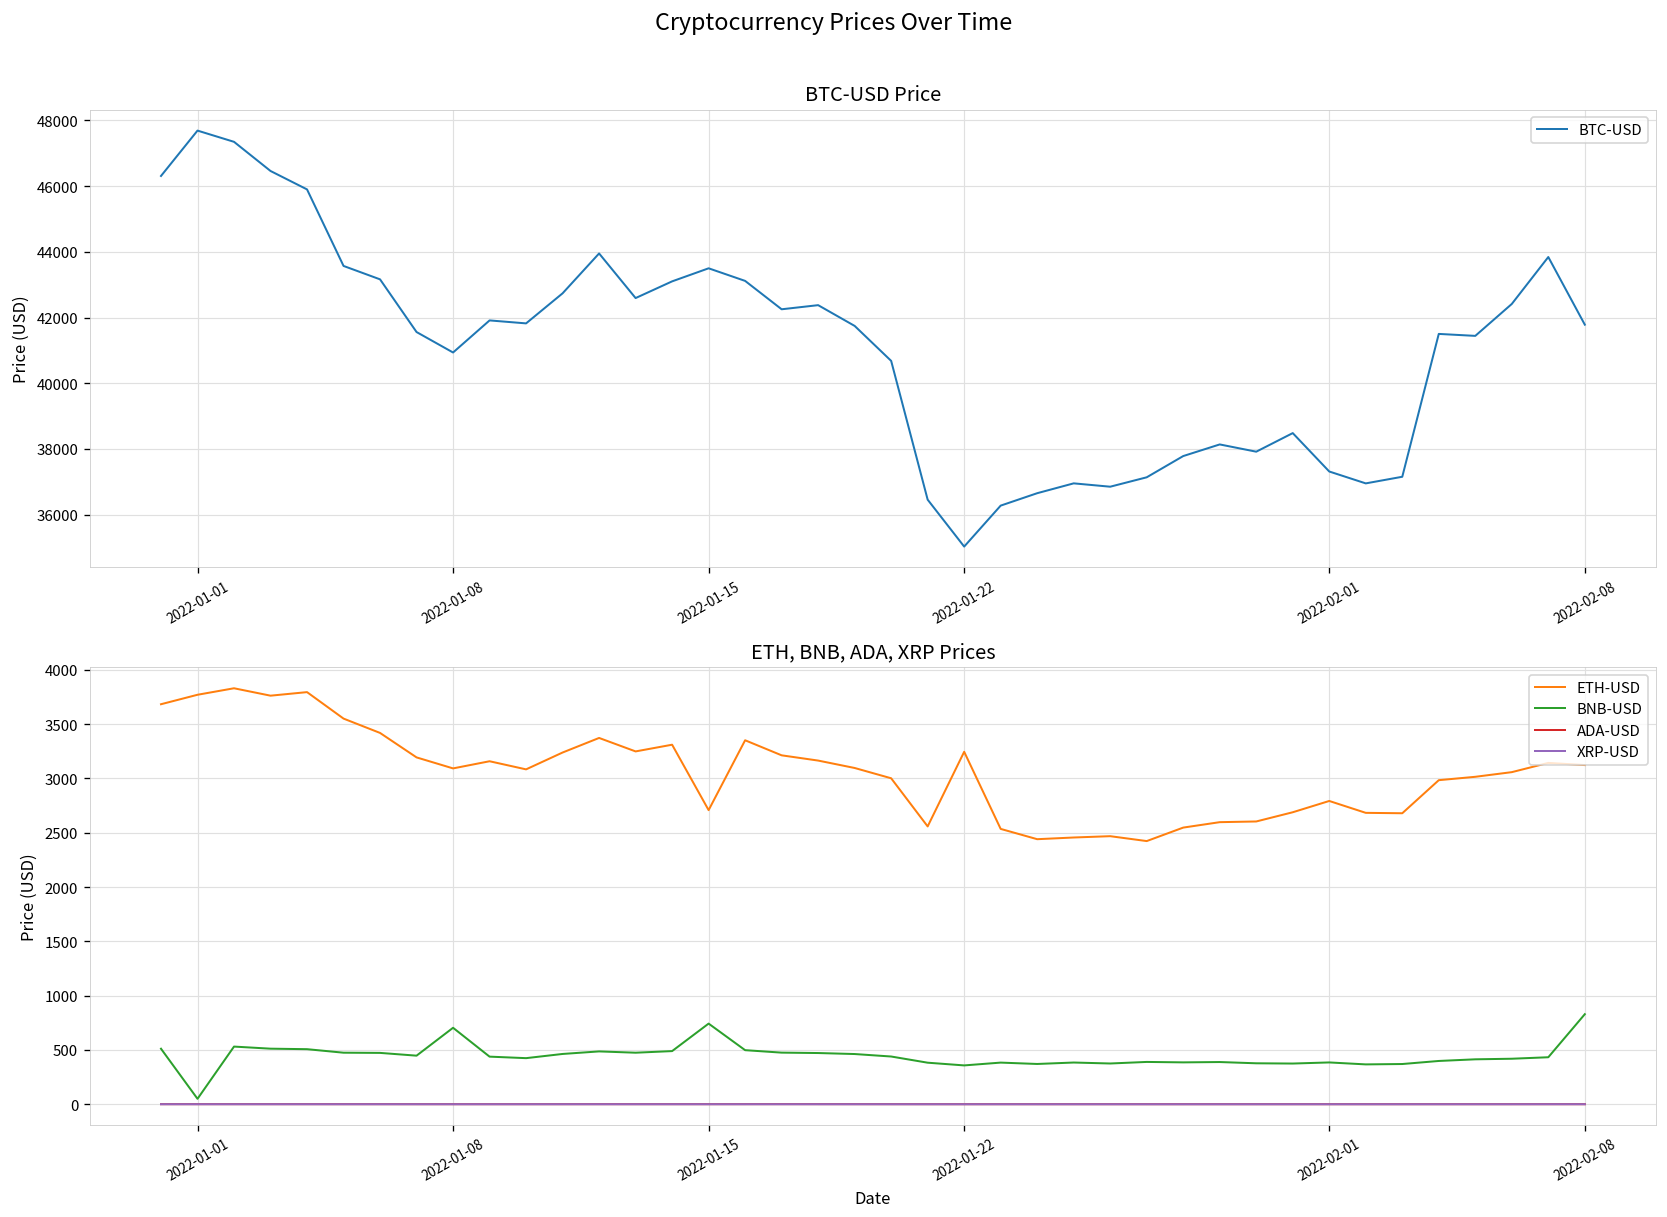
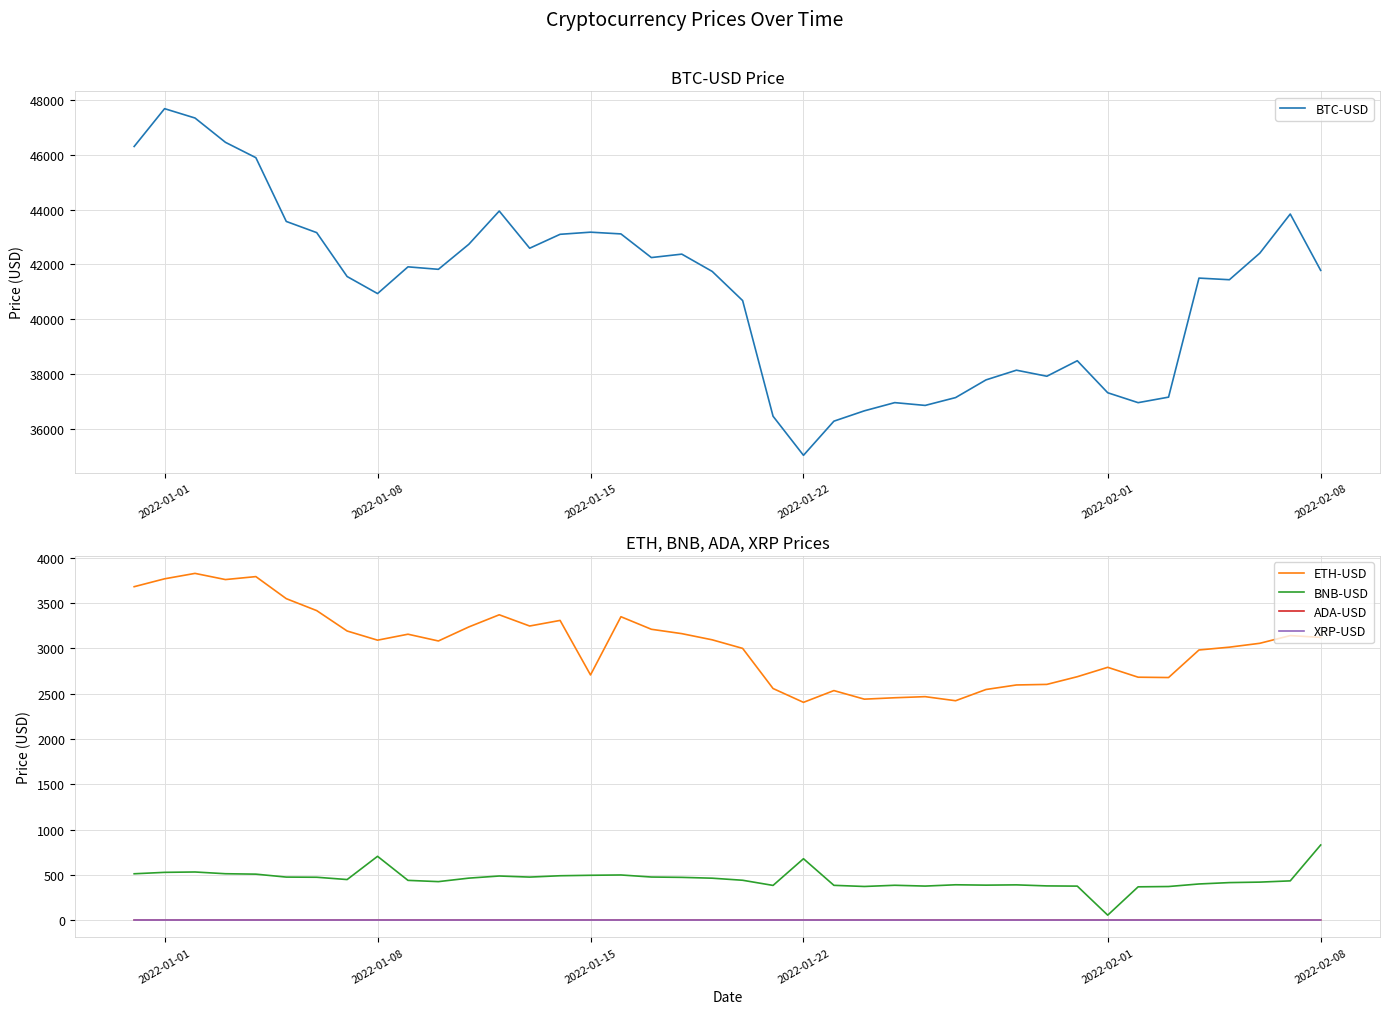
  {
    "BTC-USD Price": {
      "2022-01-01": 47700,
      "2022-01-08": 40900,
-     "2022-01-15": 43500,
+     "2022-01-15": 43200,
      "2022-01-22": 35000,
      "2022-02-01": 37300,
      "2022-02-08": 41800
    },
    "ETH, BNB, ADA, XRP Prices": {
      "ETH-USD": {
        "2022-01-01": 3800,
        "2022-01-08": 3100,
        "2022-01-15": 2700,
-       "2022-01-22": 3200,
+       "2022-01-22": 2400,
        "2022-02-01": 2800
      },
      "BNB-USD": {
-       "2022-01-01": 100,
+       "2022-01-01": 500,
        "2022-01-08": 700,
-       "2022-01-15": 700,
-       "2022-01-22": 400,
-       "2022-02-01": 400,
+       "2022-01-15": 500,
+       "2022-01-22": 700,
+       "2022-02-01": 100,
        "2022-02-08": 800
      },
      "XRP-USD": {
        "2022-01-01": 0,
        "2022-01-08": 0,
        "2022-01-15": 0,
        "2022-01-22": 0,
        "2022-02-01": 0,
        "2022-02-08": 0
      }
    }
  }
